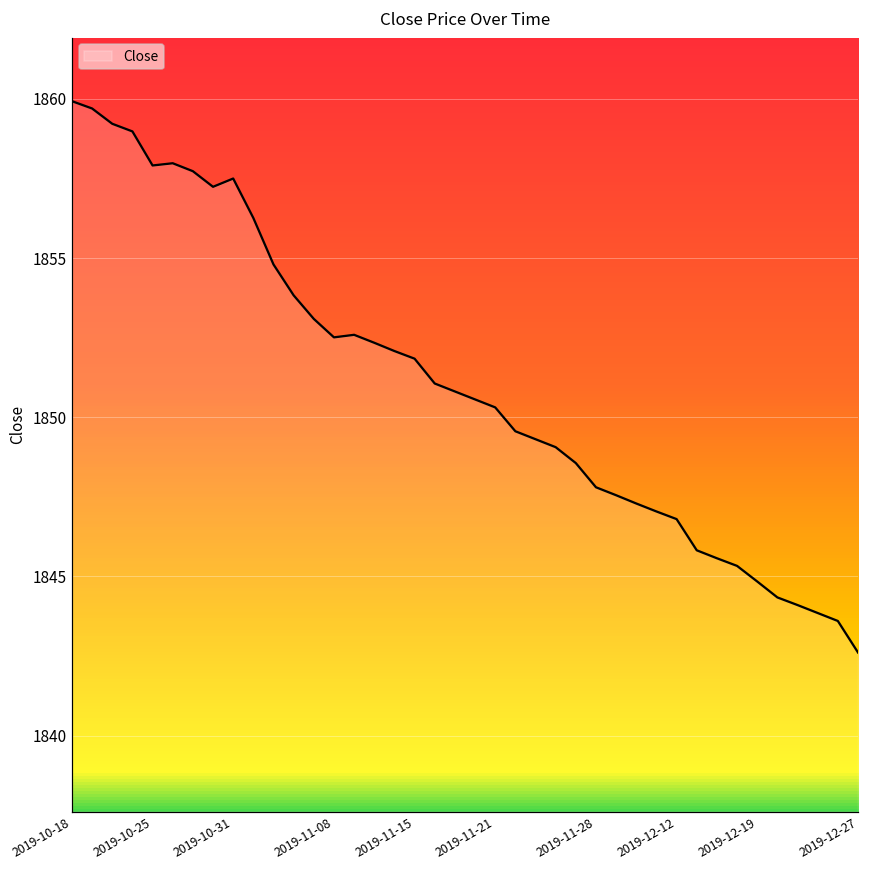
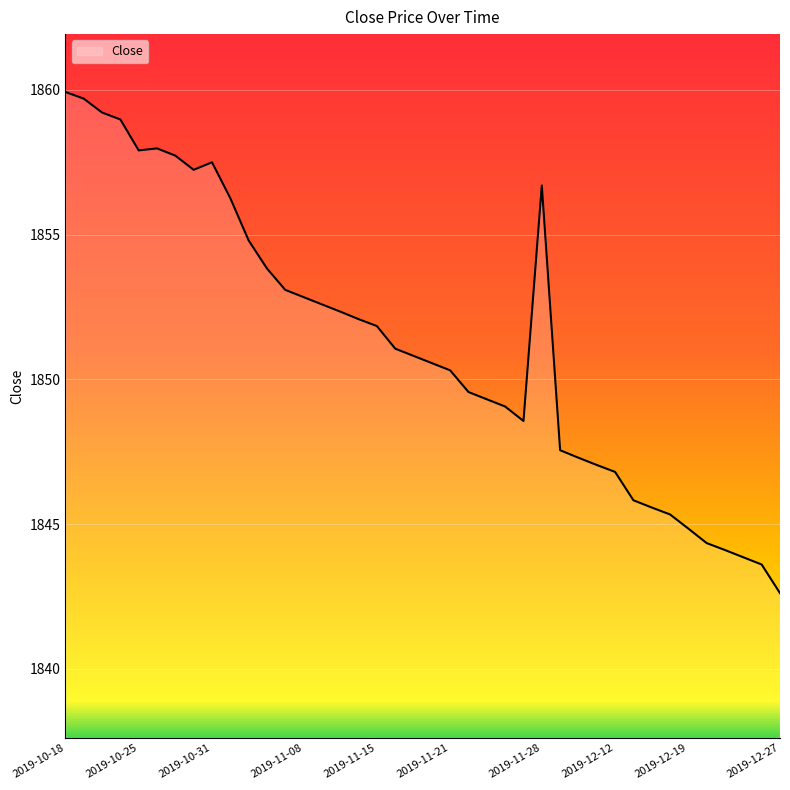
  {
    "2019-10-18": 1859.9,
    "2019-10-25": 1857.9,
    "2019-10-31": 1857.5,
-   "2019-11-08": 1852.5,
+   "2019-11-08": 1852.8,
    "2019-11-15": 1851.8,
    "2019-11-21": 1850.3,
-   "2019-11-28": 1847.8,
+   "2019-11-28": 1856.7,
    "2019-12-12": 1846.8,
    "2019-12-19": 1844.8,
    "2019-12-27": 1842.6
  }
